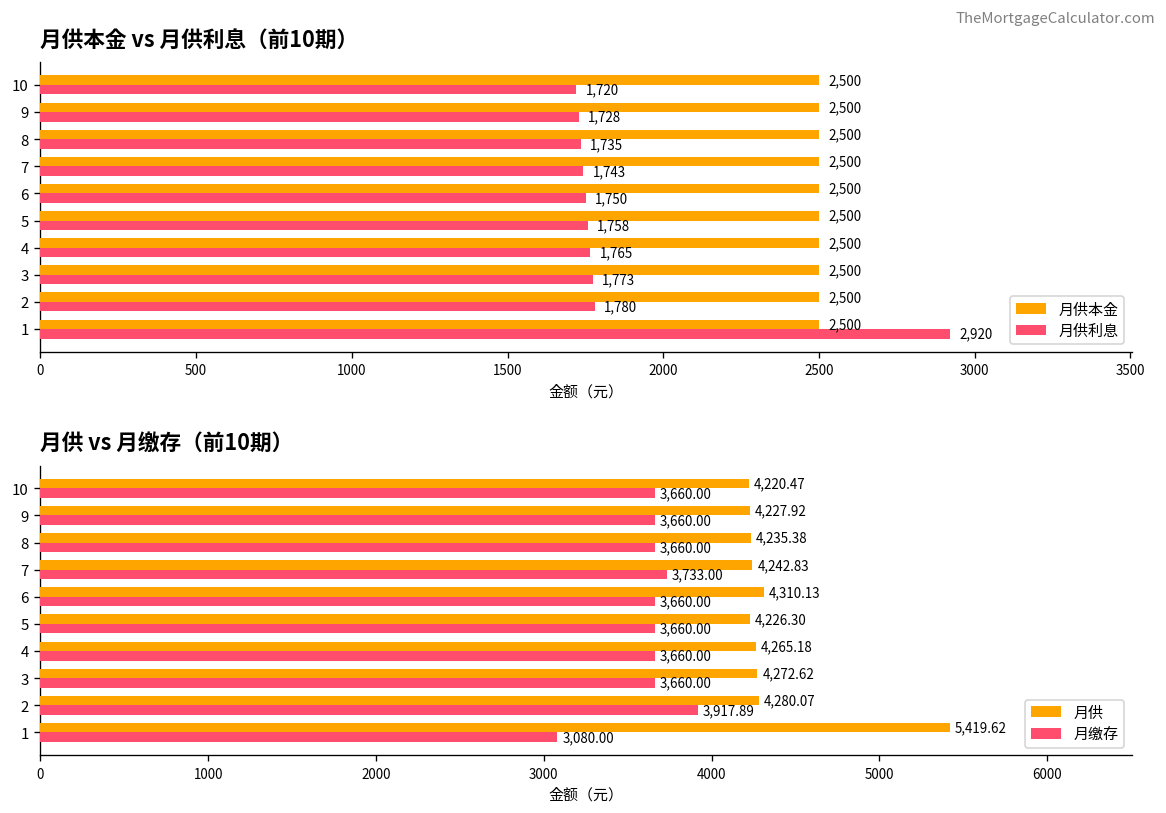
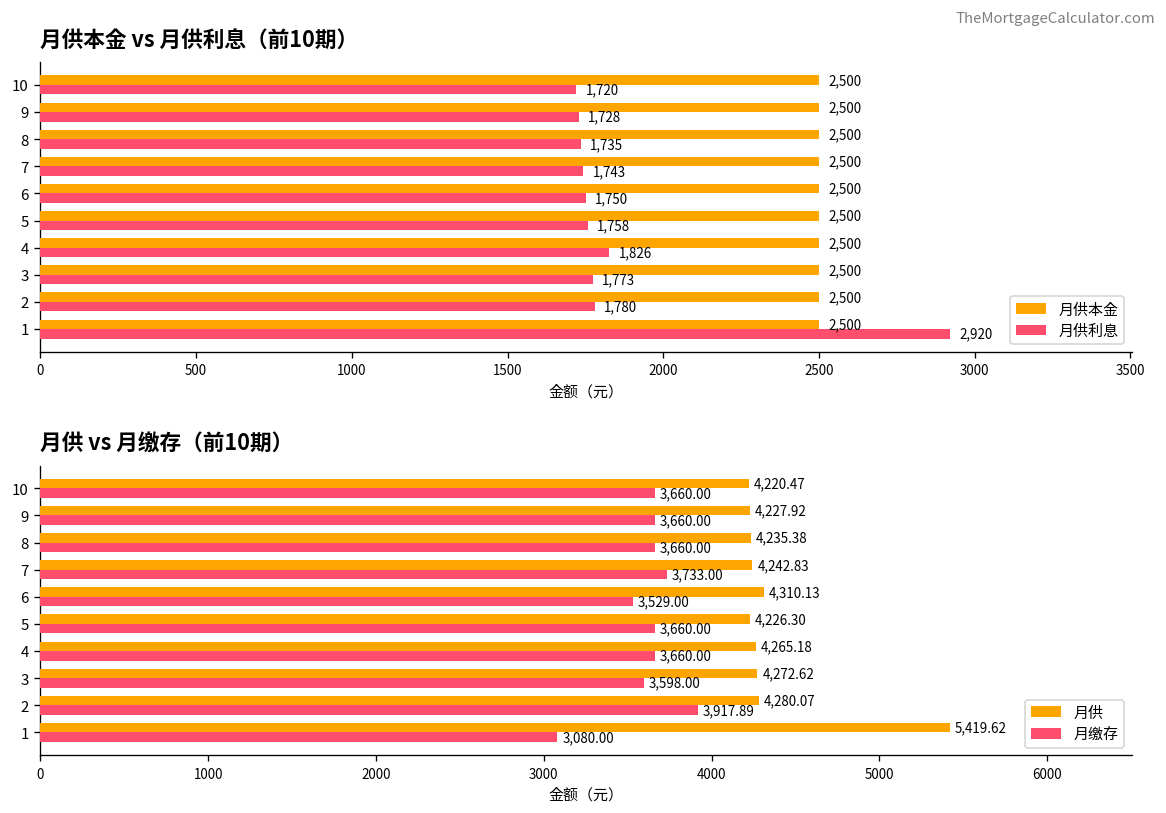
  {
    "月供本金 vs 月供利息（前10期）": {
      "月供本金": {
        "10": "2,500",
        "9": "2,500",
        "8": "2,500",
        "7": "2,500",
        "6": "2,500",
        "5": "2,500",
        "4": "2,500",
        "3": "2,500",
        "2": "2,500",
        "1": "2,500"
      },
      "月供利息": {
        "10": "1,720",
        "9": "1,728",
        "8": "1,735",
        "7": "1,743",
        "6": "1,750",
        "5": "1,758",
-       "4": "1,765",
+       "4": "1,826",
        "3": "1,773",
        "2": "1,780",
        "1": "2,920"
      }
    },
    "月供 vs 月缴存（前10期）": {
      "月供": {
        "10": "4,220.47",
        "9": "4,227.92",
        "8": "4,235.38",
        "7": "4,242.83",
        "6": "4,310.13",
        "5": "4,226.30",
        "4": "4,265.18",
        "3": "4,272.62",
        "2": "4,280.07",
        "1": "5,419.62"
      },
      "月缴存": {
        "10": "3,660.00",
        "9": "3,660.00",
        "8": "3,660.00",
        "7": "3,733.00",
-       "6": "3,660.00",
+       "6": "3,529.00",
        "5": "3,660.00",
        "4": "3,660.00",
-       "3": "3,660.00",
+       "3": "3,598.00",
        "2": "3,917.89",
        "1": "3,080.00"
      }
    }
  }
